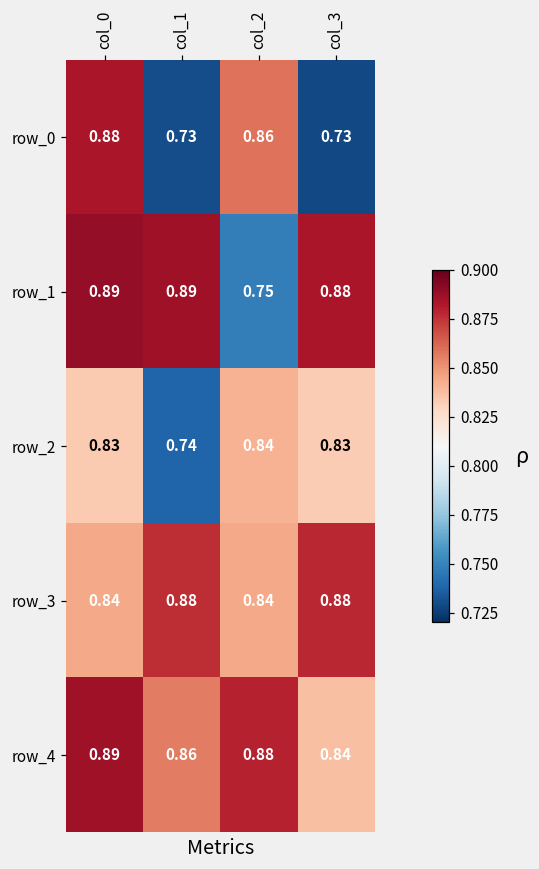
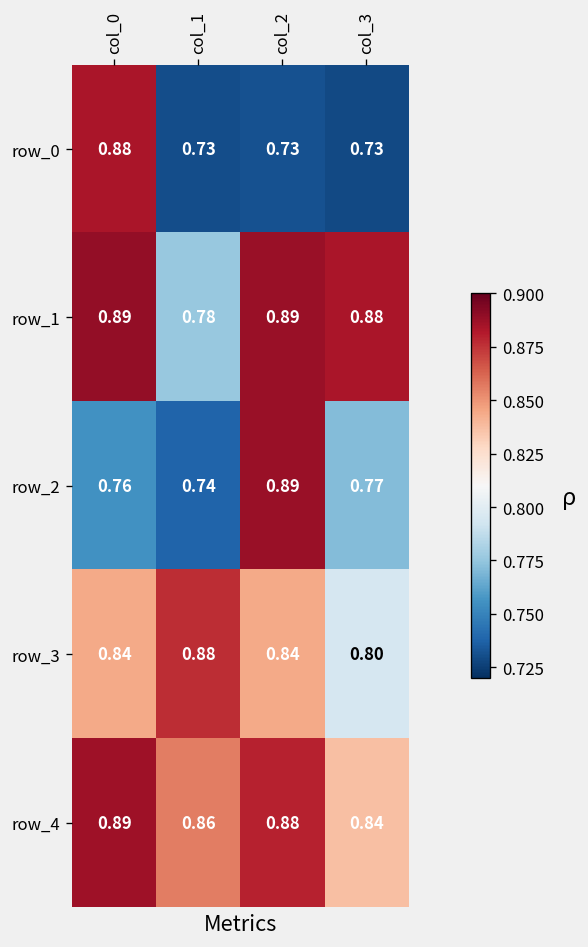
  {
    "row_0": {
      "col_0": 0.88,
      "col_1": 0.73,
-     "col_2": 0.86,
+     "col_2": 0.73,
      "col_3": 0.73
    },
    "row_1": {
      "col_0": 0.89,
-     "col_1": 0.89,
-     "col_2": 0.75,
+     "col_1": 0.78,
+     "col_2": 0.89,
      "col_3": 0.88
    },
    "row_2": {
-     "col_0": 0.83,
+     "col_0": 0.76,
      "col_1": 0.74,
-     "col_2": 0.84,
-     "col_3": 0.83
+     "col_2": 0.89,
+     "col_3": 0.77
    },
    "row_3": {
      "col_0": 0.84,
      "col_1": 0.88,
      "col_2": 0.84,
-     "col_3": 0.88
+     "col_3": 0.80
    },
    "row_4": {
      "col_0": 0.89,
      "col_1": 0.86,
      "col_2": 0.88,
      "col_3": 0.84
    }
  }
